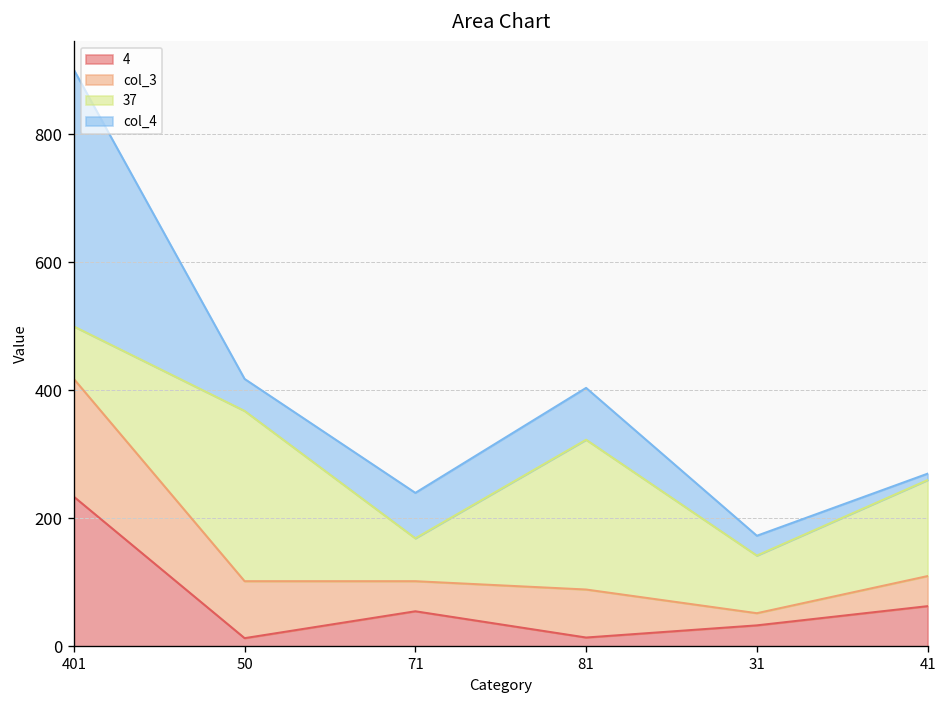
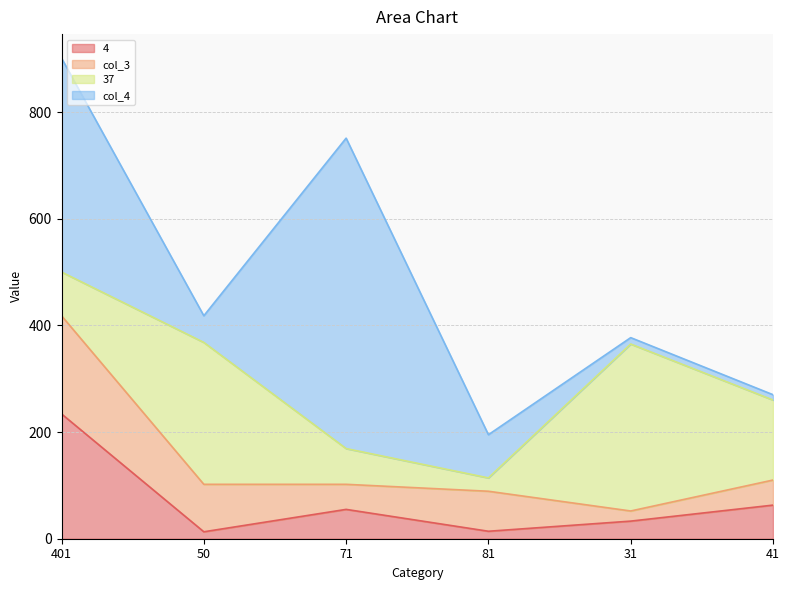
  {
    "37": {
      "401": 80,
      "50": 270,
      "71": 70,
-     "81": 230,
-     "31": 90,
+     "81": 30,
+     "31": 310,
      "41": 150
    },
    "col_4": {
      "401": 400,
      "50": 50,
-     "71": 70,
+     "71": 580,
      "81": 80,
-     "31": 30,
+     "31": 10,
      "41": 10
    }
  }
